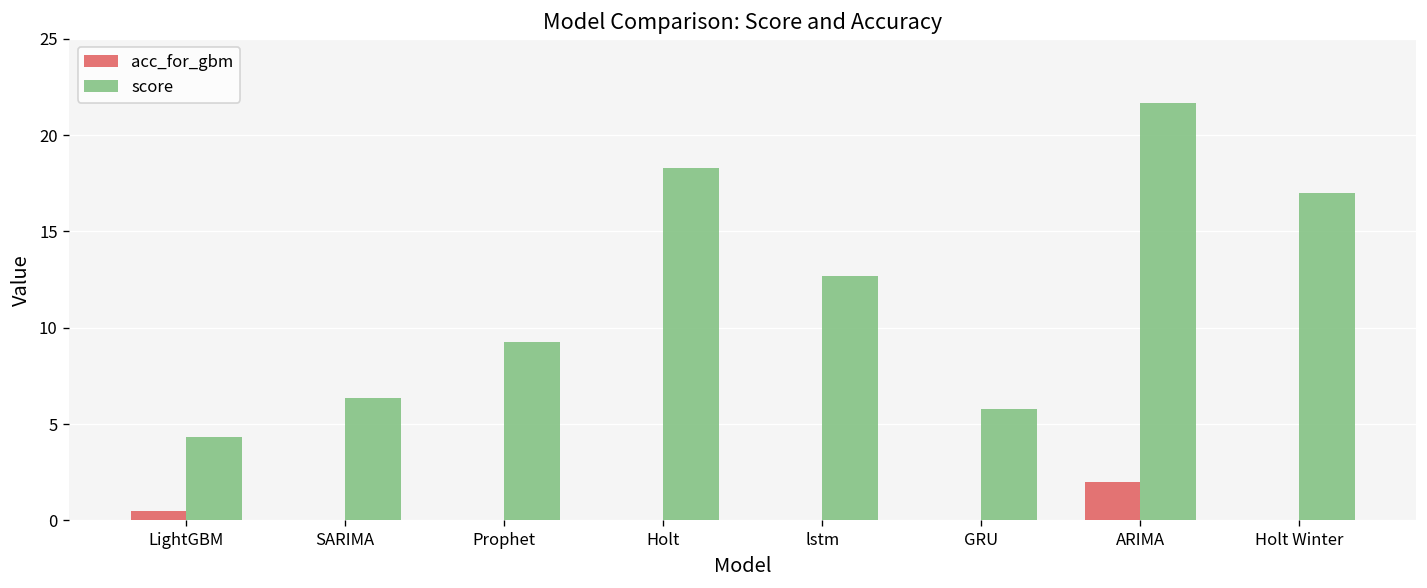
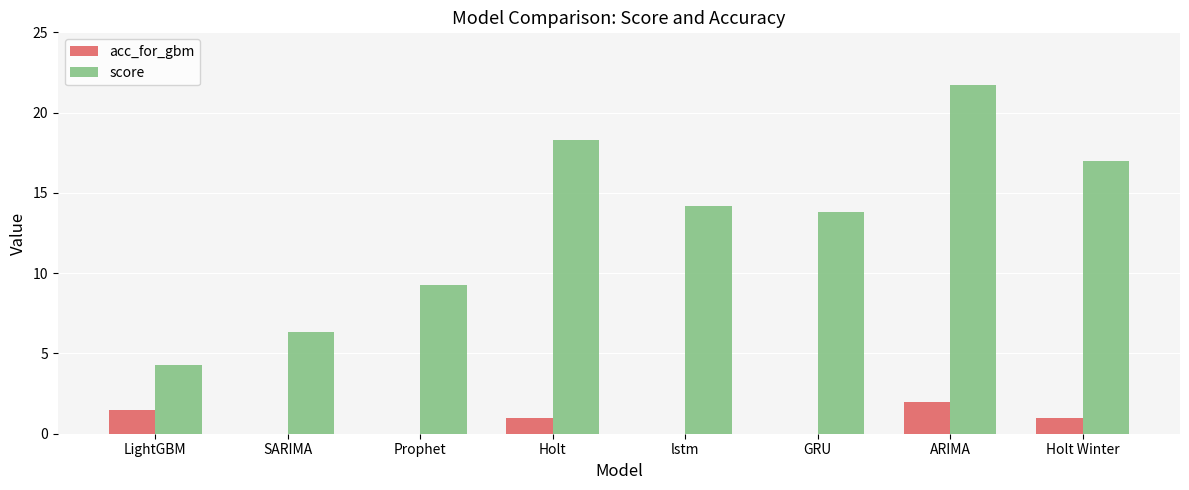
  {
    "acc_for_gbm": {
-     "LightGBM": 0.5,
+     "LightGBM": 1.5,
      "SARIMA": 0.0,
      "Prophet": 0.0,
-     "Holt": 0,
+     "Holt": 1,
      "lstm": 0.0,
      "GRU": 0.0,
      "ARIMA": 2.0,
-     "Holt Winter": 0
+     "Holt Winter": 1
    },
    "score": {
      "LightGBM": 4.3,
      "SARIMA": 6.3,
      "Prophet": 9.3,
      "Holt": 18.3,
-     "lstm": 12.7,
-     "GRU": 5.8,
+     "lstm": 14.2,
+     "GRU": 13.8,
      "ARIMA": 21.7,
      "Holt Winter": 17.0
    }
  }
